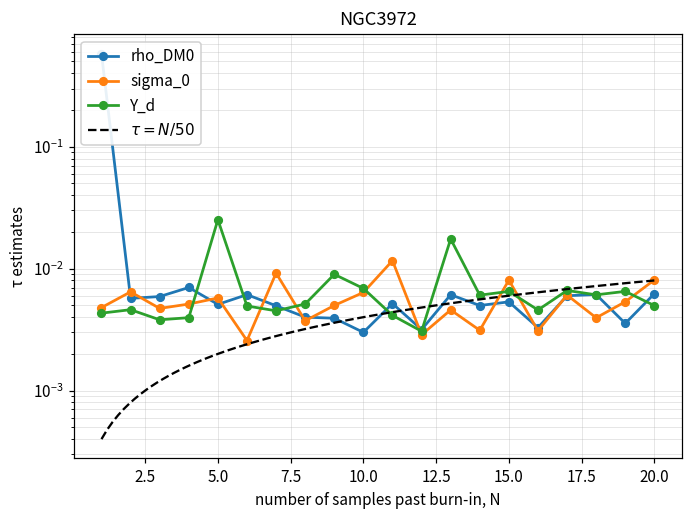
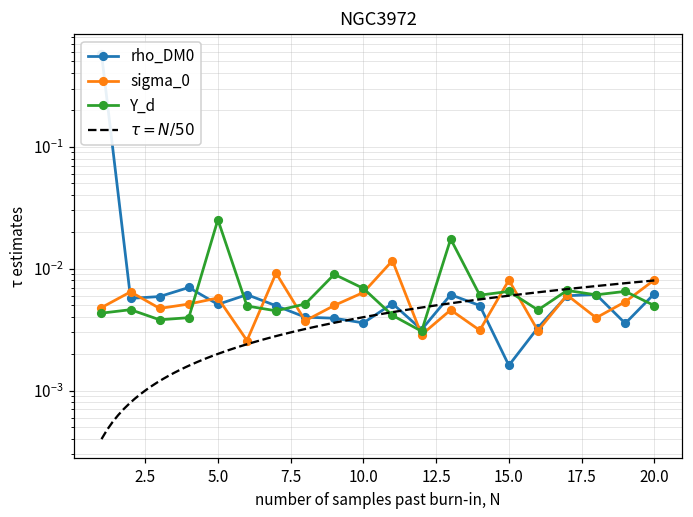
  {
    "rho_DM0": {
      "5.0": 0.005,
-     "10.0": 0.0030,
-     "15.0": 0.005,
+     "10.0": 0.0036,
+     "15.0": 0.0016,
      "20.0": 0.006
    },
    "sigma_0": {
      "5.0": 0.006,
      "10.0": 0.006,
      "15.0": 0.008
    },
    "Y_d": {
      "5.0": 0.025,
      "10.0": 0.007,
      "15.0": 0.007,
      "20.0": 0.005
    }
  }
